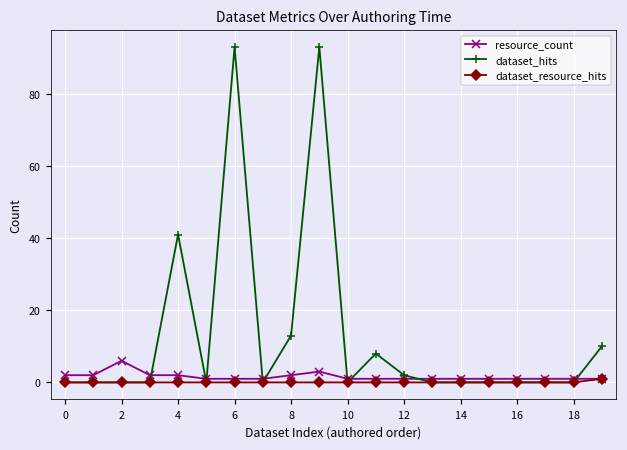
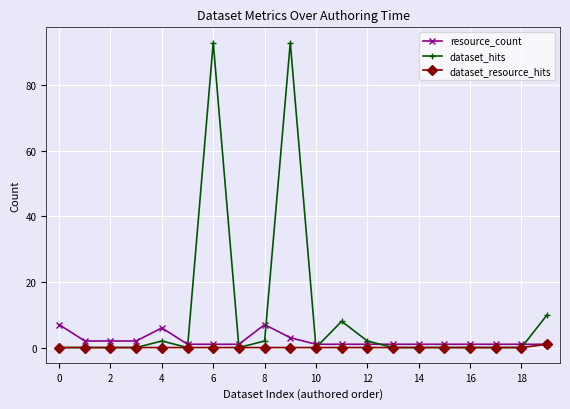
  {
    "resource_count": {
-     "0": 2,
-     "2": 6,
-     "4": 2,
+     "0": 7,
+     "2": 2,
+     "4": 6,
      "6": 1,
-     "8": 2,
+     "8": 7,
      "10": 1,
      "12": 1,
      "14": 1,
      "16": 1,
      "18": 1
    },
    "dataset_hits": {
-     "4": 41,
+     "4": 2,
      "6": 93,
-     "8": 13,
+     "8": 2,
      "12": 2
    },
    "dataset_resource_hits": {
      "4": 0,
      "6": 0,
      "8": 0,
      "12": 0
    }
  }
